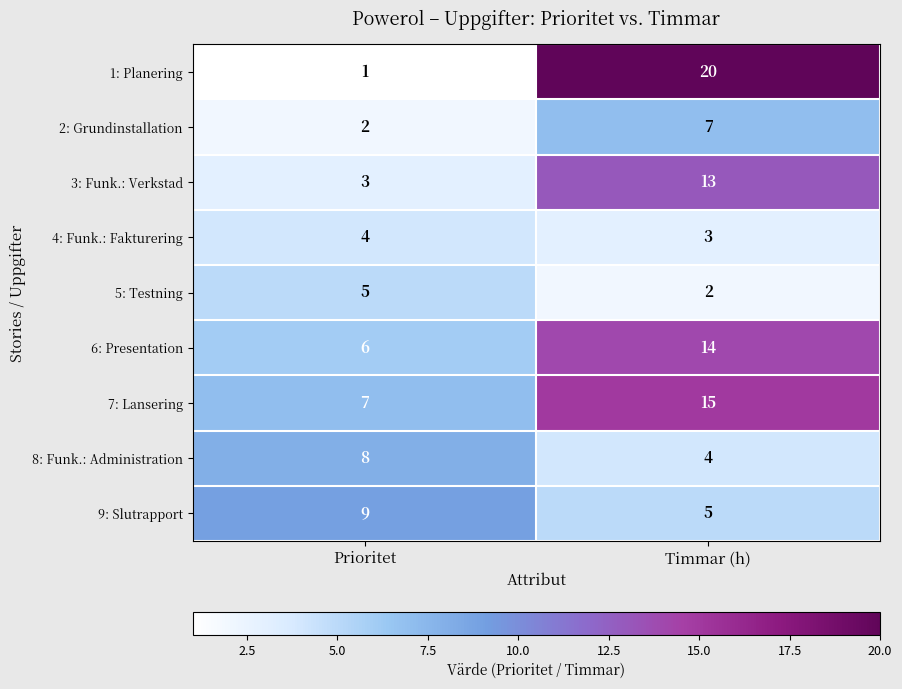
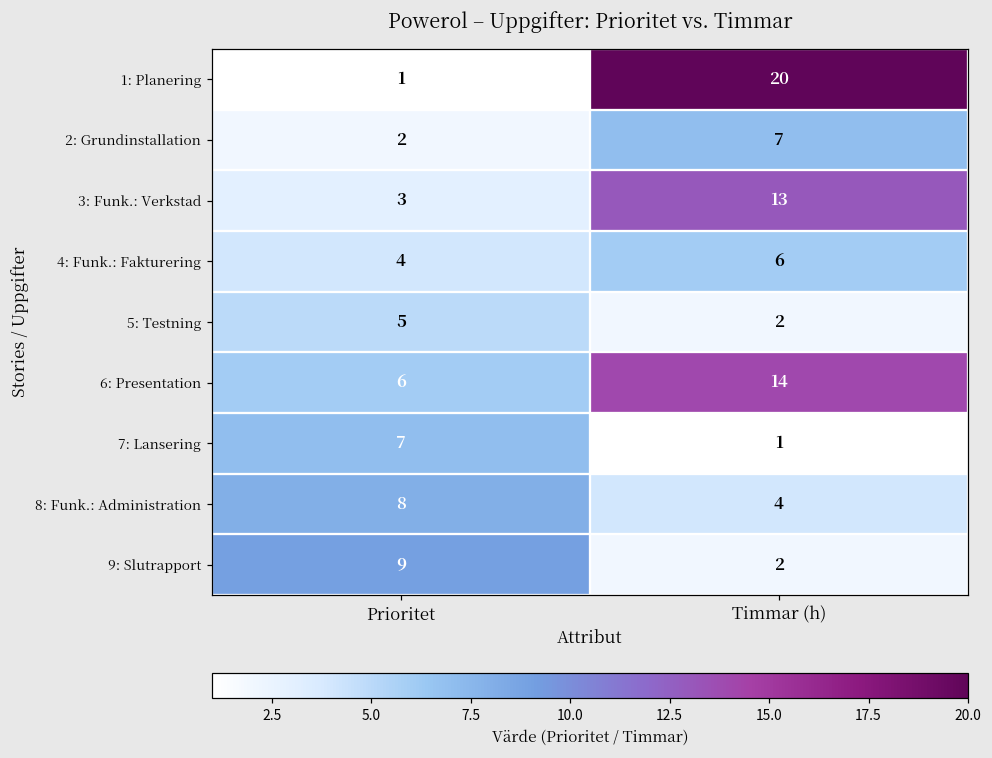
  {
    "1: Planering": {
      "Prioritet": 1,
      "Timmar (h)": 20
    },
    "2: Grundinstallation": {
      "Prioritet": 2,
      "Timmar (h)": 7
    },
    "3: Funk.: Verkstad": {
      "Prioritet": 3,
      "Timmar (h)": 13
    },
    "4: Funk.: Fakturering": {
      "Prioritet": 4,
-     "Timmar (h)": 3
+     "Timmar (h)": 6
    },
    "5: Testning": {
      "Prioritet": 5,
      "Timmar (h)": 2
    },
    "6: Presentation": {
      "Prioritet": 6,
      "Timmar (h)": 14
    },
    "7: Lansering": {
      "Prioritet": 7,
-     "Timmar (h)": 15
+     "Timmar (h)": 1
    },
    "8: Funk.: Administration": {
      "Prioritet": 8,
      "Timmar (h)": 4
    },
    "9: Slutrapport": {
      "Prioritet": 9,
-     "Timmar (h)": 5
+     "Timmar (h)": 2
    }
  }
